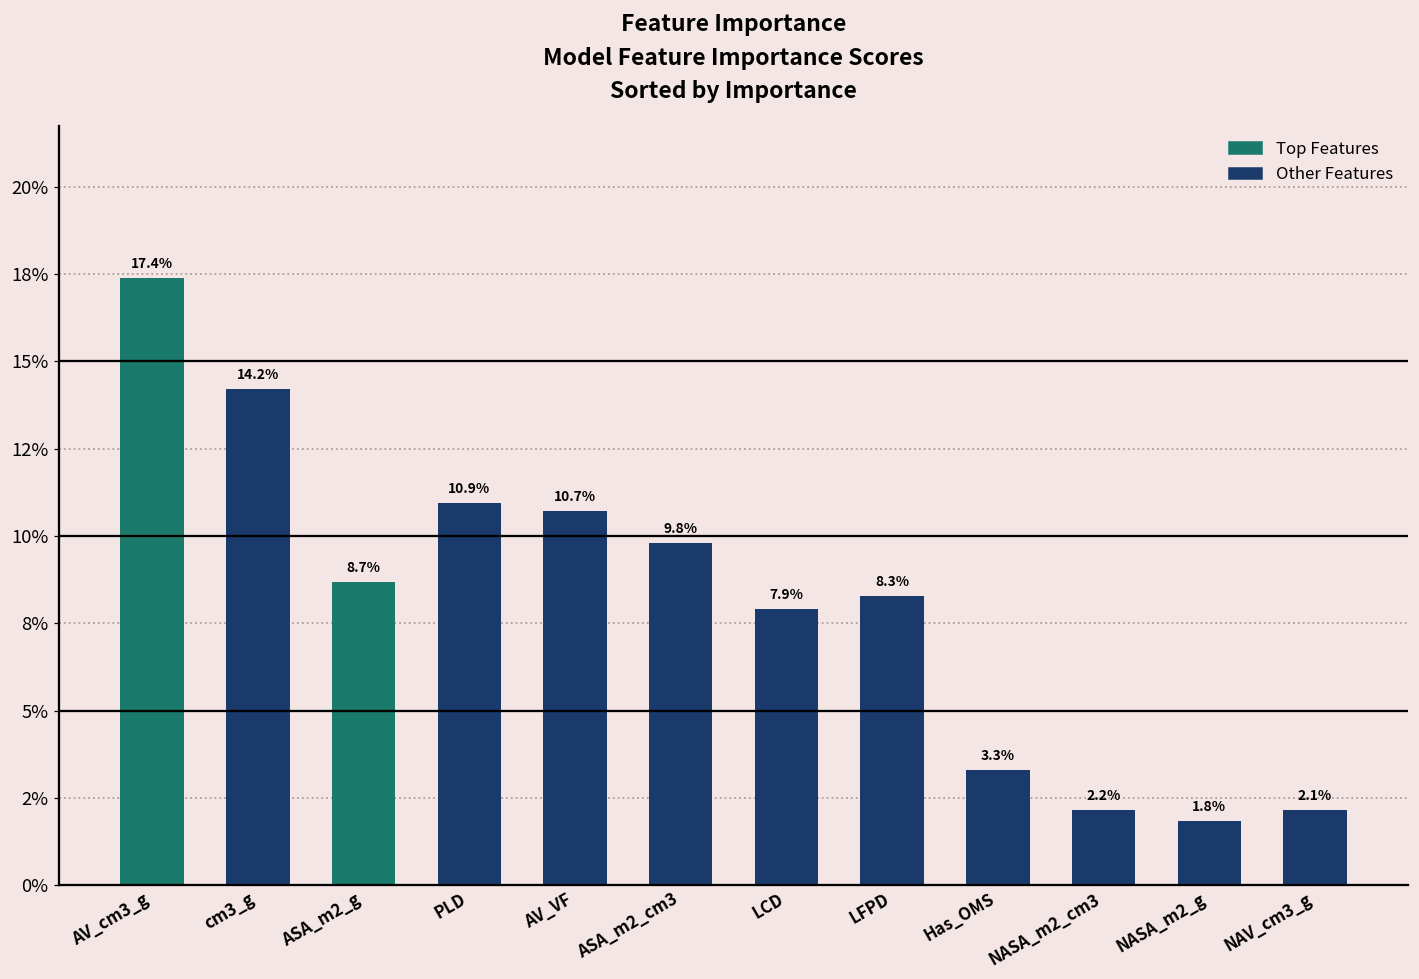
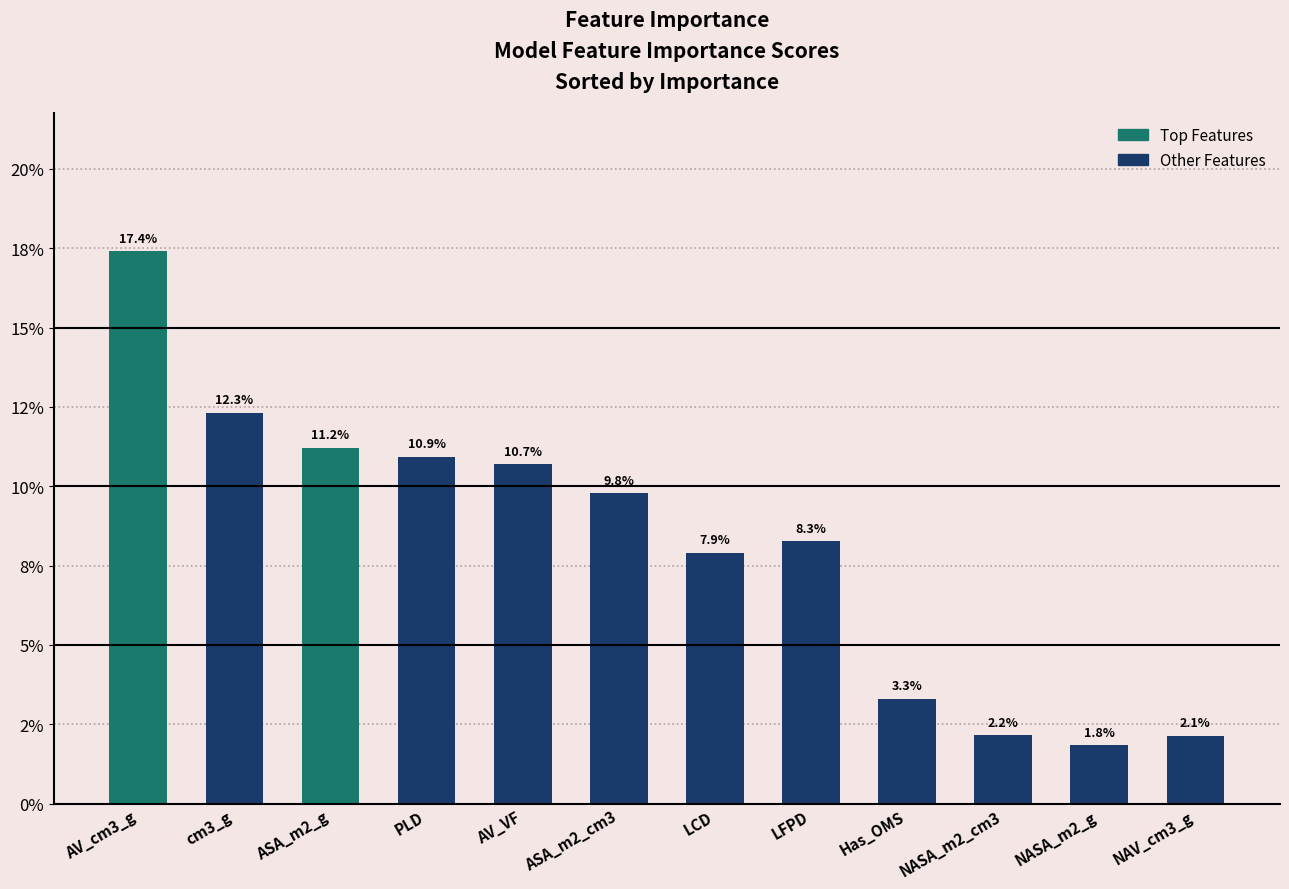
  {
    "AV_cm3_g": "17.4%",
-   "cm3_g": "14.2%",
-   "ASA_m2_g": "8.7%",
+   "cm3_g": "12.3%",
+   "ASA_m2_g": "11.2%",
    "PLD": "10.9%",
    "AV_VF": "10.7%",
    "ASA_m2_cm3": "9.8%",
    "LCD": "7.9%",
    "LFPD": "8.3%",
    "Has_OMS": "3.3%",
    "NASA_m2_cm3": "2.2%",
    "NASA_m2_g": "1.8%",
    "NAV_cm3_g": "2.1%"
  }
